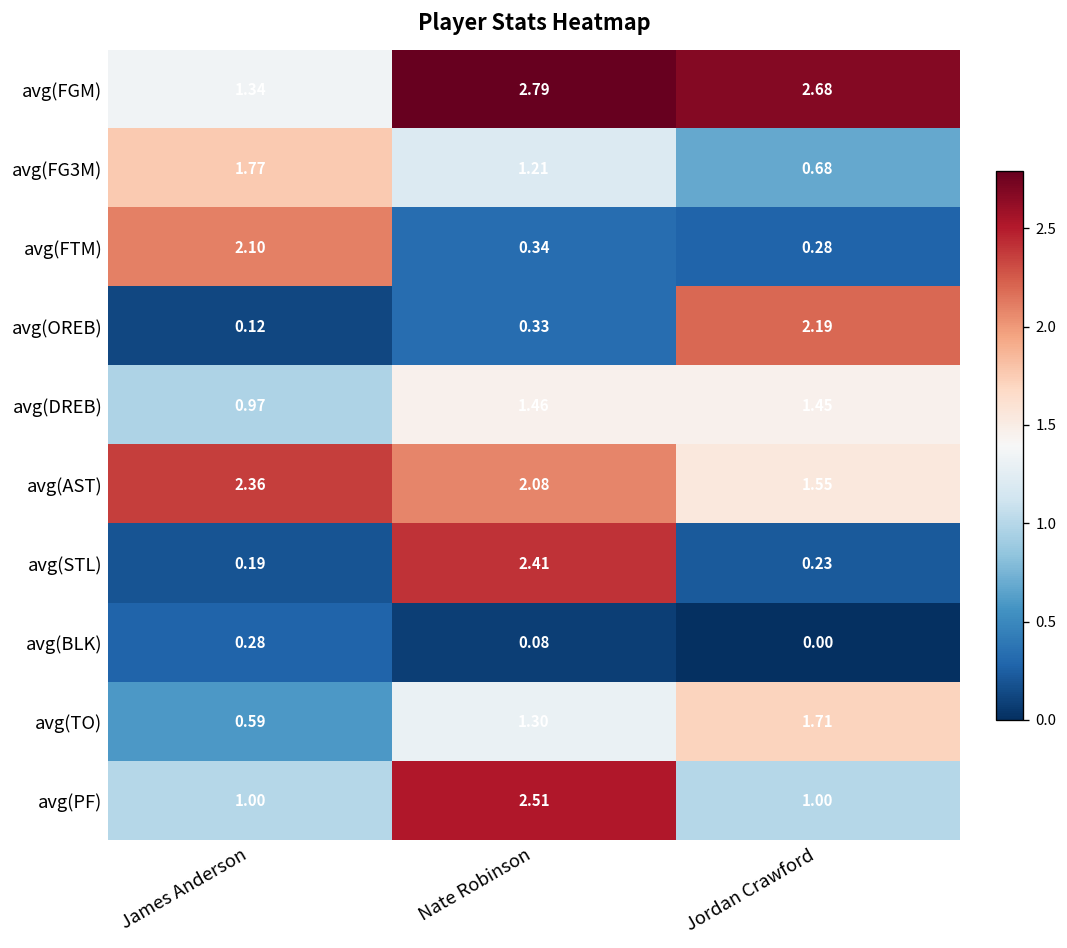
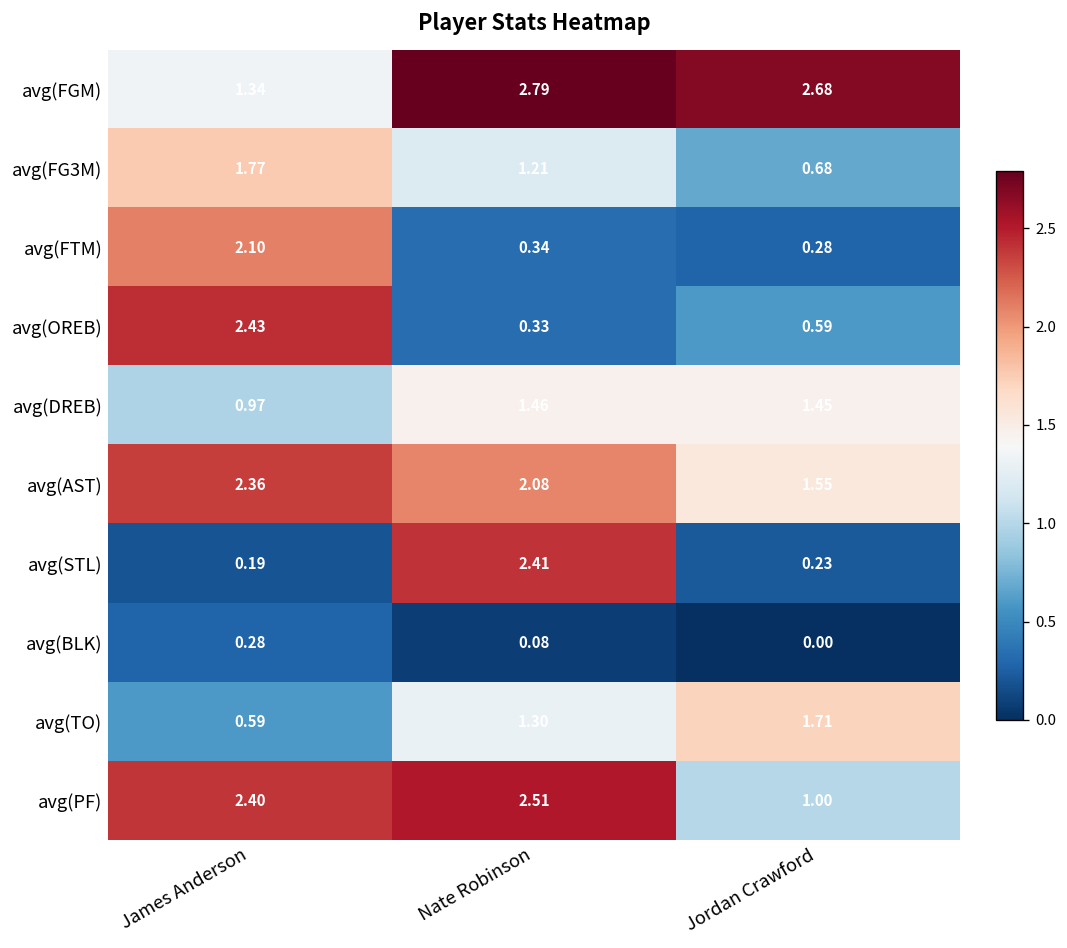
  {
    "avg(FGM)": {
      "Nate Robinson": 2.79,
      "Jordan Crawford": 2.68
    },
    "avg(FG3M)": {
      "James Anderson": 1.77,
      "Jordan Crawford": 0.68
    },
    "avg(FTM)": {
      "James Anderson": 2.10,
      "Nate Robinson": 0.34,
      "Jordan Crawford": 0.28
    },
    "avg(OREB)": {
-     "James Anderson": 0.12,
+     "James Anderson": 2.43,
      "Nate Robinson": 0.33,
-     "Jordan Crawford": 2.19
+     "Jordan Crawford": 0.59
    },
    "avg(DREB)": {
      "James Anderson": 0.97
    },
    "avg(AST)": {
      "James Anderson": 2.36,
      "Nate Robinson": 2.08
    },
    "avg(STL)": {
      "James Anderson": 0.19,
      "Nate Robinson": 2.41,
      "Jordan Crawford": 0.23
    },
    "avg(BLK)": {
      "James Anderson": 0.28,
      "Nate Robinson": 0.08,
      "Jordan Crawford": 0.00
    },
    "avg(TO)": {
      "James Anderson": 0.59,
      "Jordan Crawford": 1.71
    },
    "avg(PF)": {
-     "James Anderson": 1.00,
+     "James Anderson": 2.40,
      "Nate Robinson": 2.51,
      "Jordan Crawford": 1.00
    }
  }
